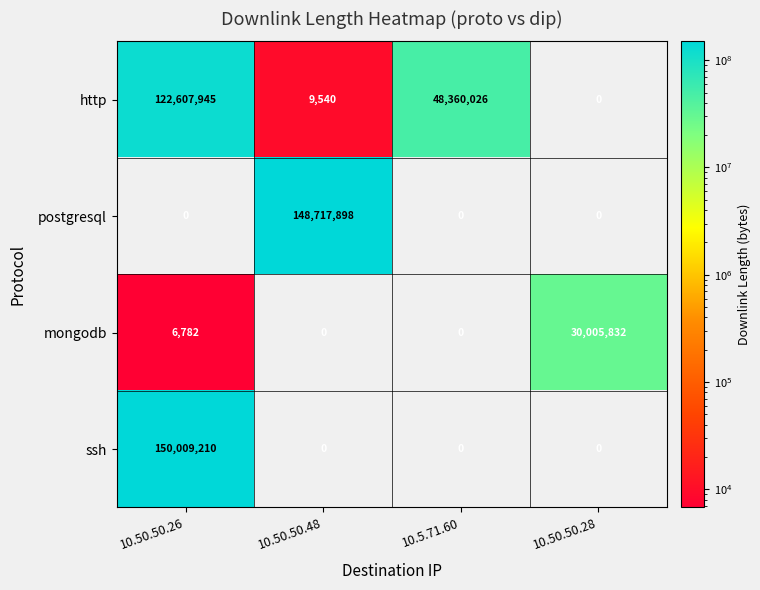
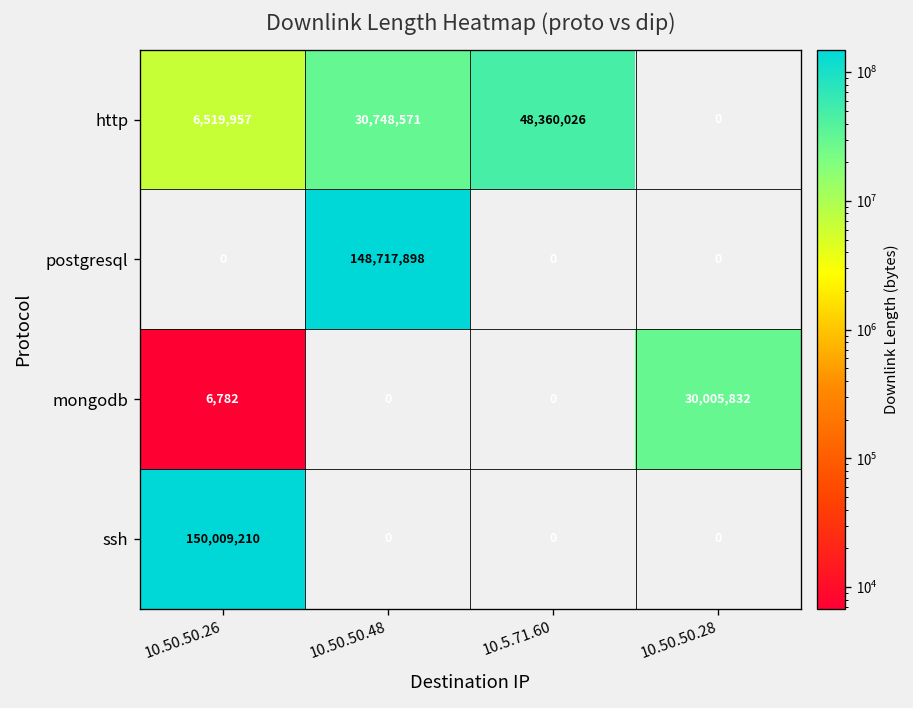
  {
    "http": {
-     "10.50.50.26": "122,607,945",
-     "10.50.50.48": "9,540",
+     "10.50.50.26": "6,519,957",
+     "10.50.50.48": "30,748,571",
      "10.5.71.60": "48,360,026"
    },
    "postgresql": {
      "10.50.50.48": "148,717,898"
    },
    "mongodb": {
      "10.50.50.26": "6,782",
      "10.50.50.28": "30,005,832"
    },
    "ssh": {
      "10.50.50.26": "150,009,210"
    }
  }
